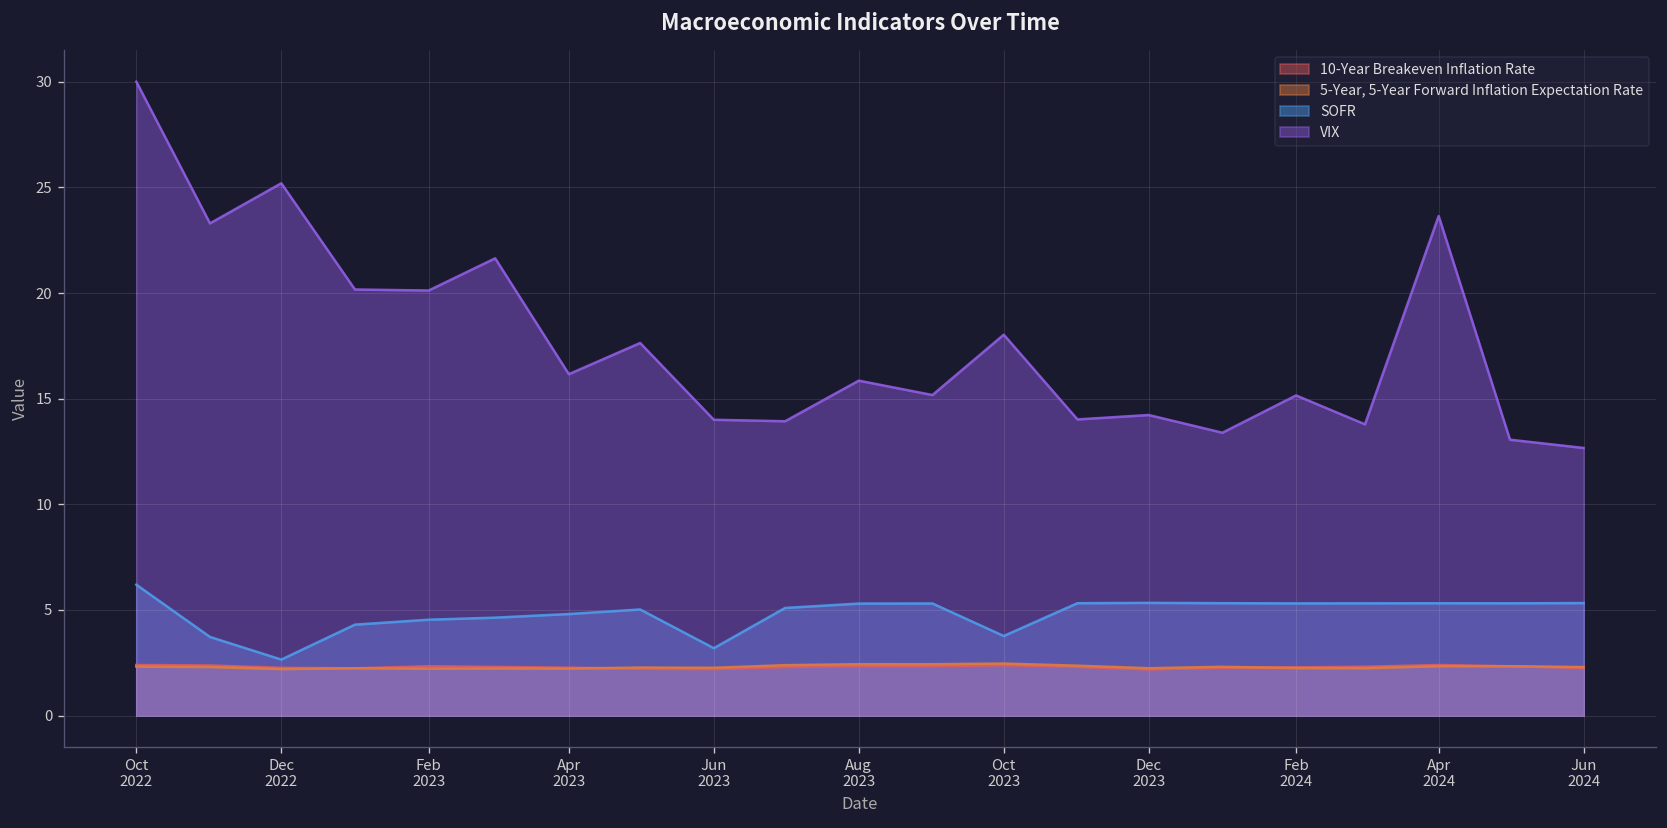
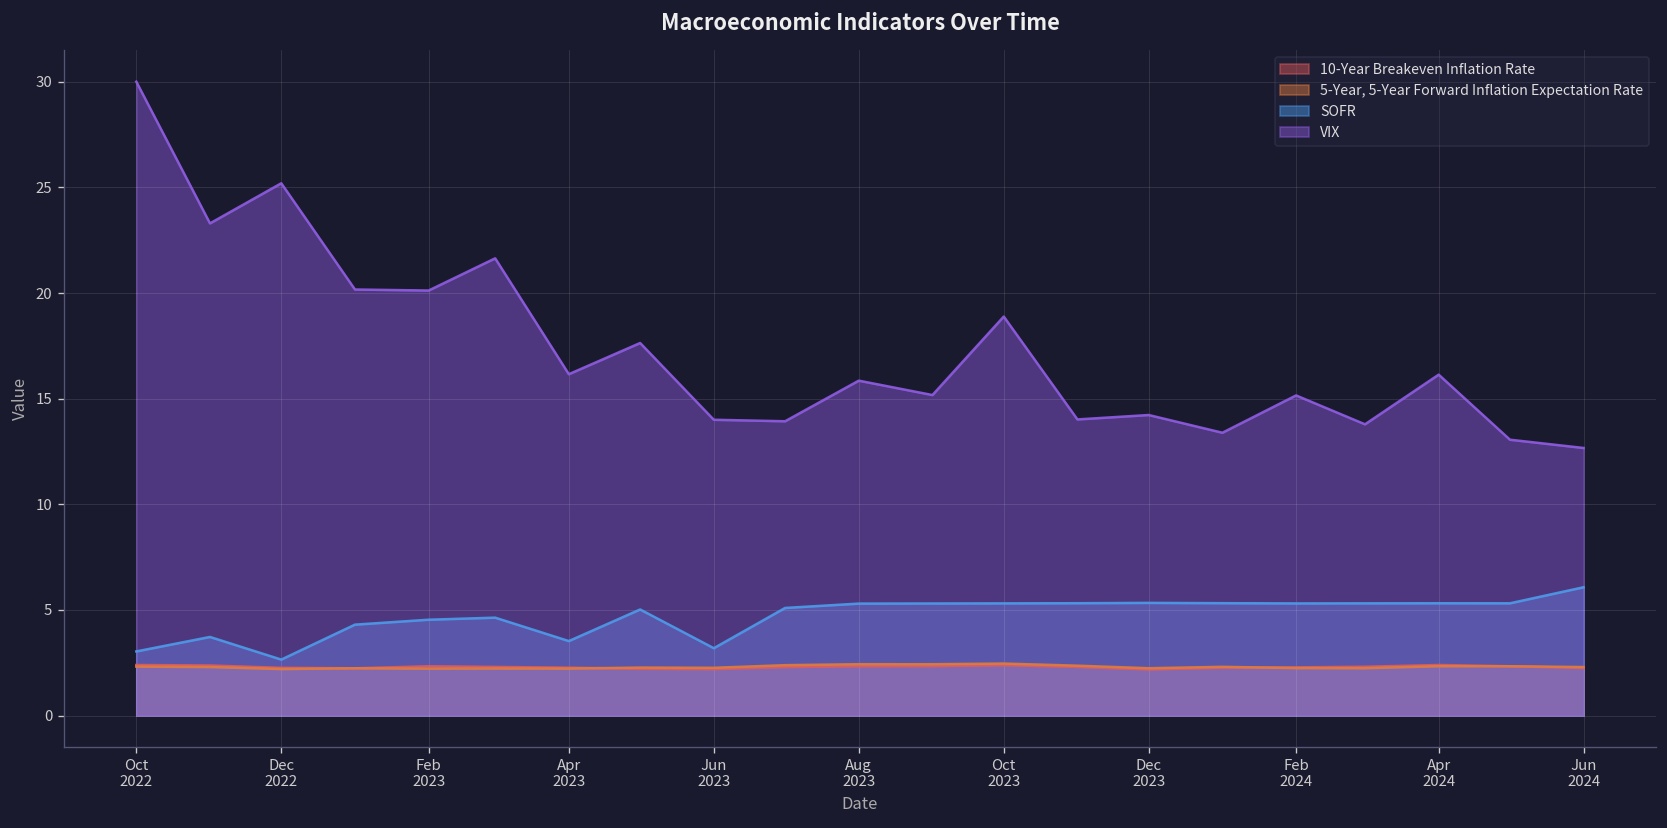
  {
    "SOFR": {
-     "Oct 2022": 6.2,
+     "Oct 2022": 3.0,
      "Dec 2022": 2.7,
      "Feb 2023": 4.5,
-     "Apr 2023": 4.8,
+     "Apr 2023": 3.5,
      "Jun 2023": 3.2,
      "Aug 2023": 5.3,
-     "Oct 2023": 3.8,
+     "Oct 2023": 5.3,
      "Dec 2023": 5.3,
      "Feb 2024": 5.3,
      "Apr 2024": 5.3,
-     "Jun 2024": 5.3
+     "Jun 2024": 6.1
    },
    "VIX": {
      "Oct 2022": 30.0,
      "Dec 2022": 25.2,
      "Feb 2023": 20.1,
      "Apr 2023": 16.2,
      "Jun 2023": 14.0,
      "Aug 2023": 15.9,
-     "Oct 2023": 18.0,
+     "Oct 2023": 18.9,
      "Dec 2023": 14.2,
      "Feb 2024": 15.2,
-     "Apr 2024": 23.6,
+     "Apr 2024": 16.1,
      "Jun 2024": 12.7
    }
  }
